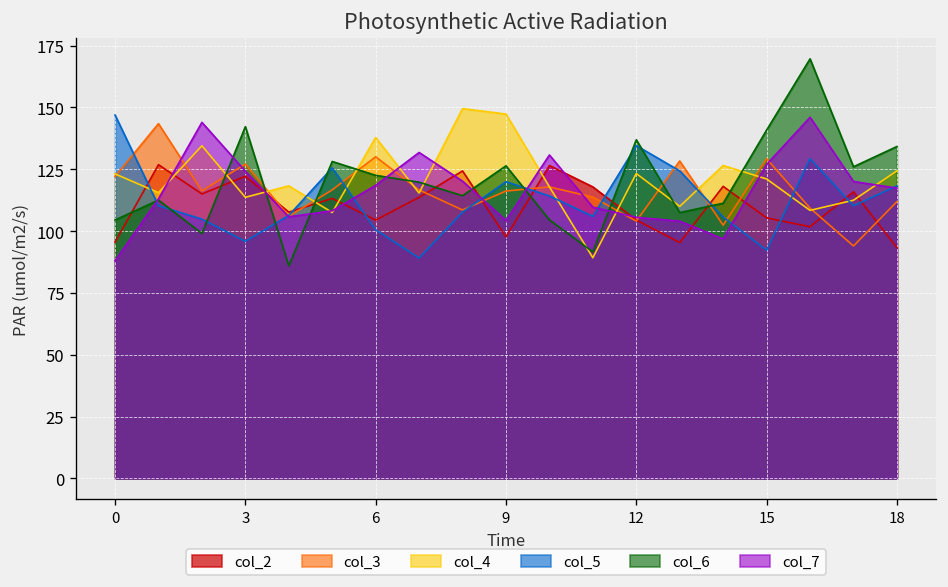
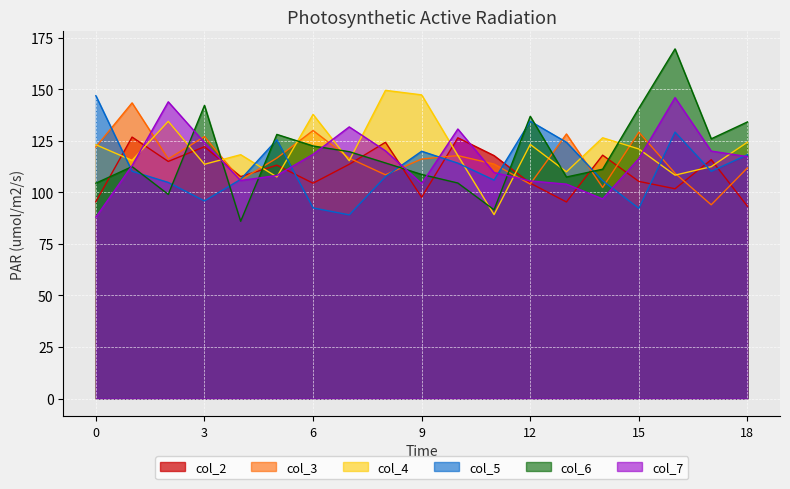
  {
    "col_2": {
      "0": 96,
      "3": 122,
      "6": 104,
      "9": 98,
      "15": 105,
      "18": 93
    },
    "col_3": {
      "3": 127,
      "6": 130,
      "9": 116,
      "15": 129,
      "18": 112
    },
    "col_4": {
      "3": 114,
      "6": 138,
      "9": 147,
      "12": 123,
      "15": 121,
      "18": 124
    },
    "col_5": {
      "0": 147,
      "3": 96,
-     "6": 101,
+     "6": 92,
      "9": 120,
      "12": 135,
      "15": 92
    },
    "col_6": {
      "0": 104,
      "3": 142,
      "6": 123,
-     "9": 126,
+     "9": 109,
      "12": 137,
      "15": 141,
      "18": 134
    },
    "col_7": {
      "0": 88,
      "3": 124,
      "6": 119,
      "9": 104,
-     "15": 127
+     "15": 116
    }
  }
